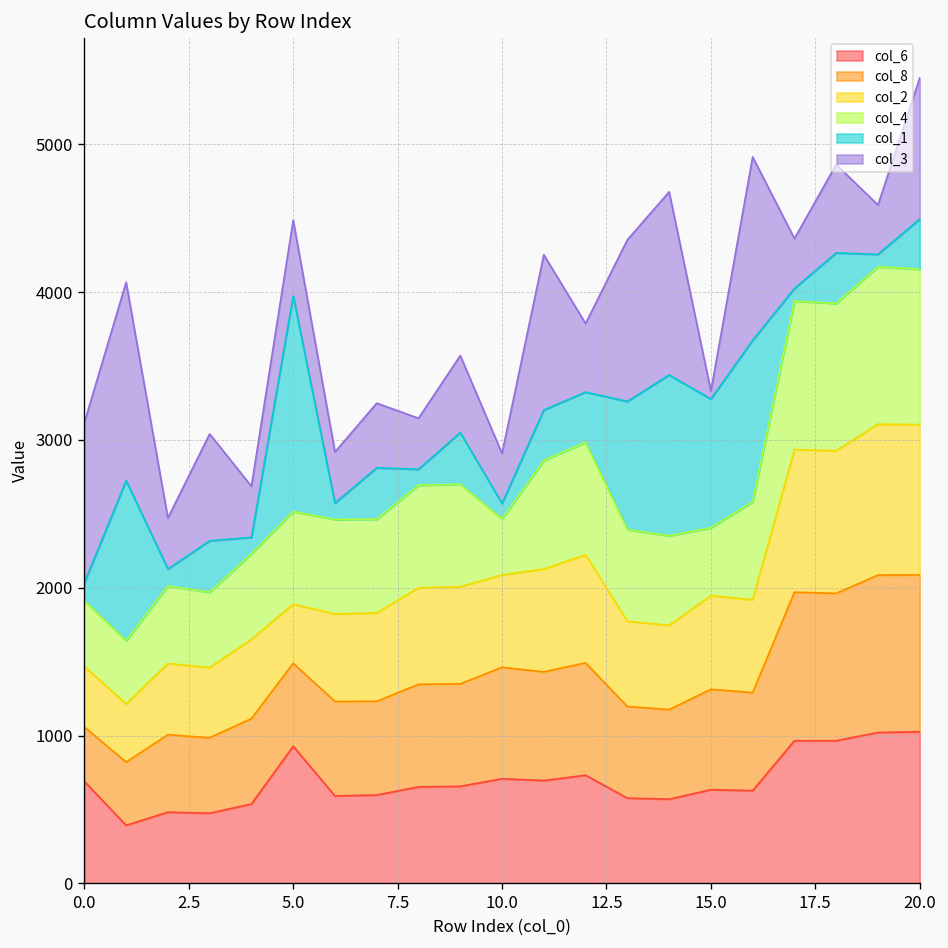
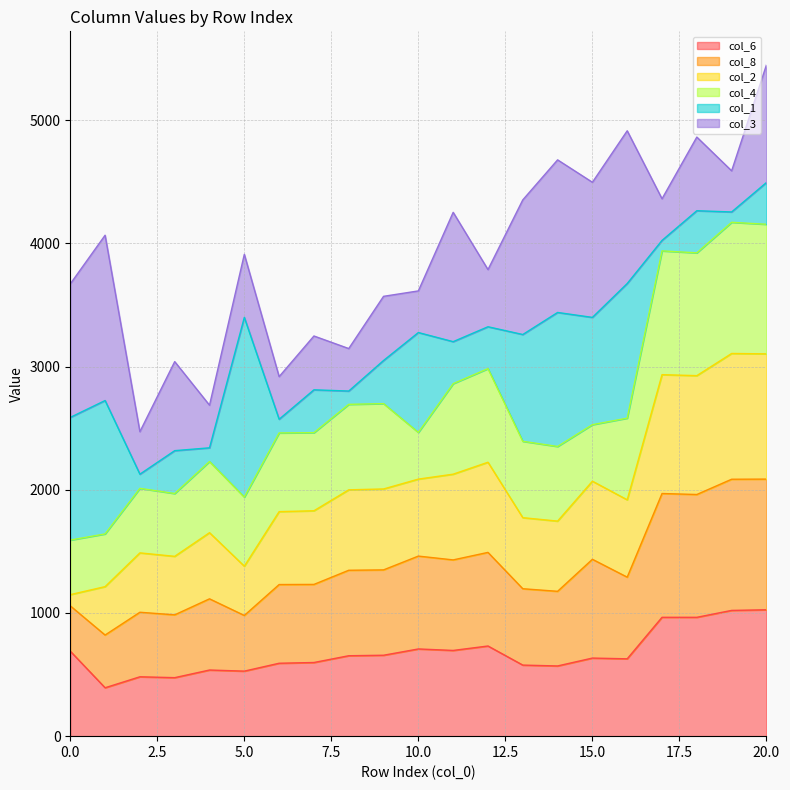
  {
    "col_6": {
      "0.0": 690,
-     "5.0": 930,
+     "5.0": 530,
      "10.0": 710,
      "15.0": 630,
      "20.0": 1030
    },
    "col_8": {
      "0.0": 370,
-     "5.0": 560,
+     "5.0": 450,
      "10.0": 750,
-     "15.0": 680,
+     "15.0": 800,
      "20.0": 1060
    },
    "col_2": {
-     "0.0": 410,
+     "0.0": 90,
      "5.0": 400,
      "10.0": 630,
      "15.0": 630,
      "20.0": 1020
    },
    "col_4": {
      "0.0": 440,
-     "5.0": 630,
+     "5.0": 560,
      "10.0": 380,
      "15.0": 460,
      "20.0": 1050
    },
    "col_1": {
-     "0.0": 120,
+     "0.0": 1000,
      "5.0": 1460,
-     "10.0": 110,
+     "10.0": 810,
      "15.0": 870,
      "20.0": 340
    },
    "col_3": {
      "0.0": 1080,
      "5.0": 510,
      "10.0": 340,
-     "15.0": 50,
+     "15.0": 1100,
      "20.0": 960
    }
  }
